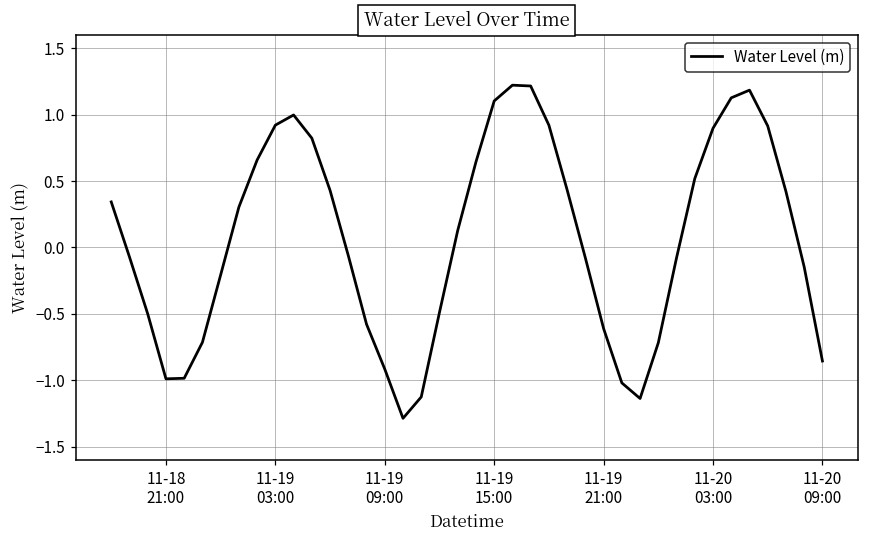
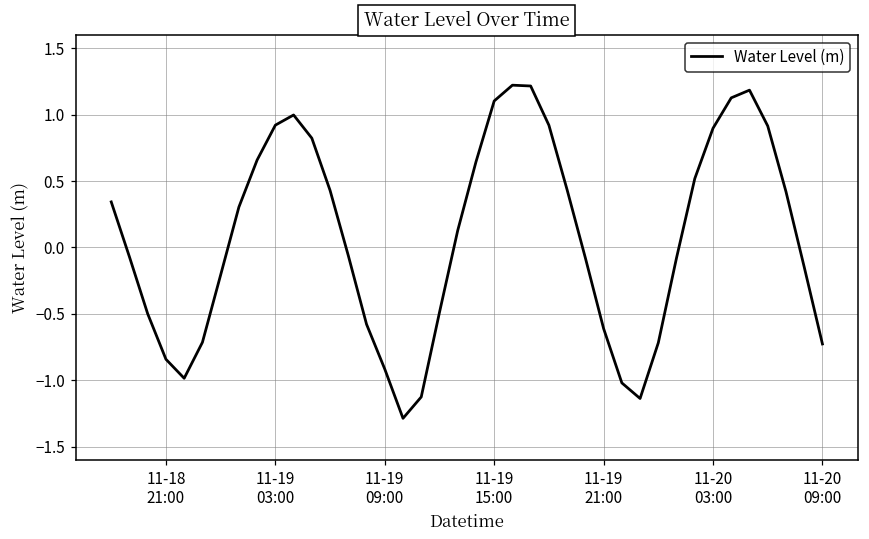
  {
-   "11-18 21:00": -0.99,
+   "11-18 21:00": -0.84,
    "11-19 03:00": 0.92,
    "11-19 09:00": -0.92,
    "11-19 15:00": 1.10,
    "11-19 21:00": -0.61,
    "11-20 03:00": 0.90,
-   "11-20 09:00": -0.86
+   "11-20 09:00": -0.73
  }
